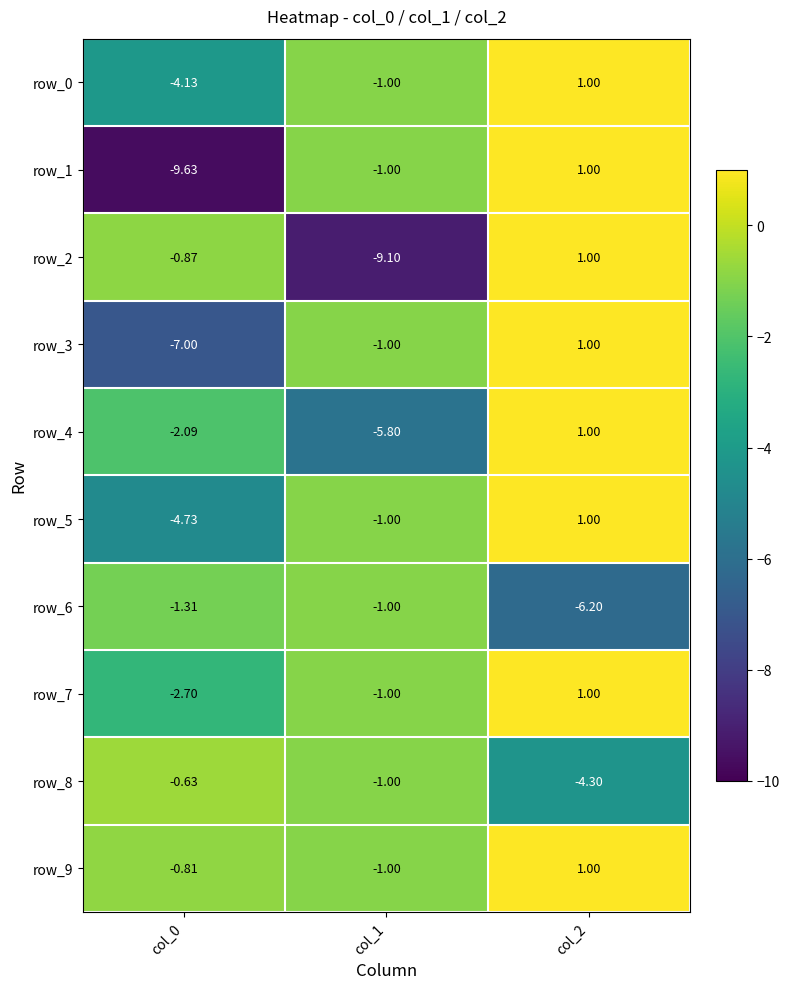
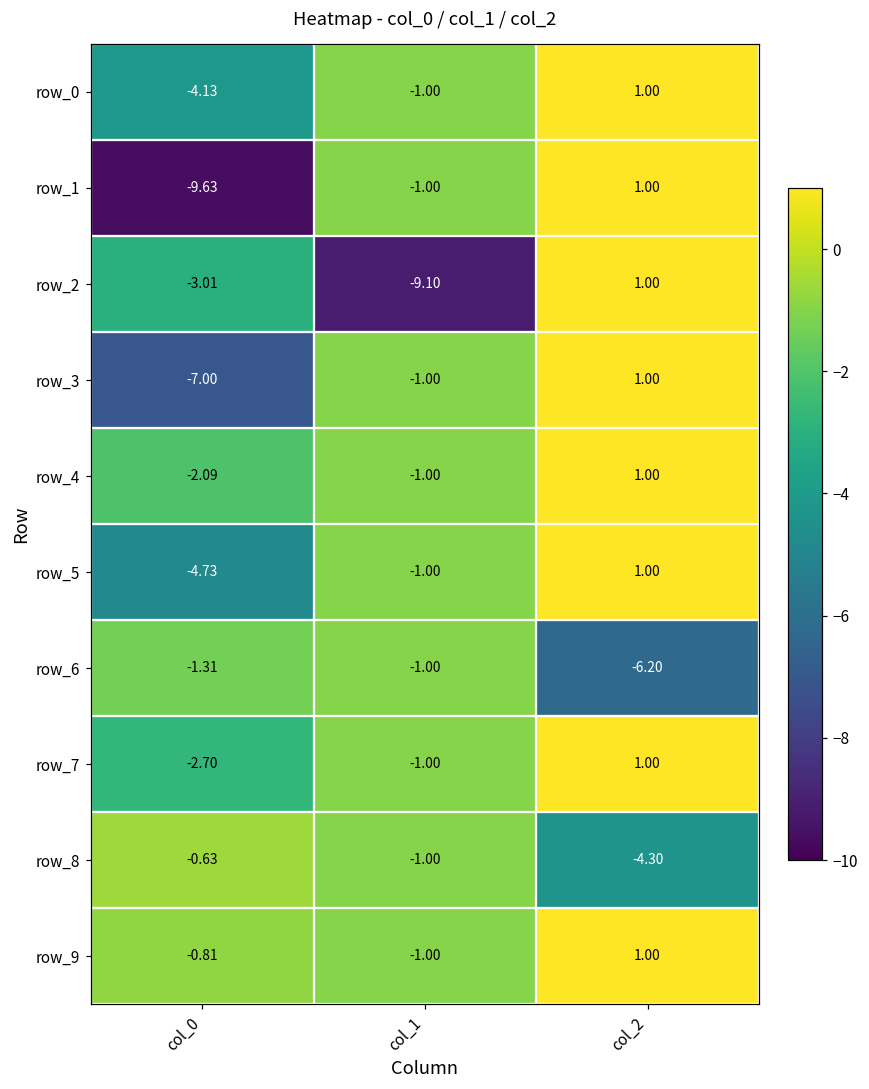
  {
    "row_0": {
      "col_0": -4.13,
      "col_1": -1.00,
      "col_2": 1.00
    },
    "row_1": {
      "col_0": -9.63,
      "col_1": -1.00,
      "col_2": 1.00
    },
    "row_2": {
-     "col_0": -0.87,
+     "col_0": -3.01,
      "col_1": -9.10,
      "col_2": 1.00
    },
    "row_3": {
      "col_0": -7.00,
      "col_1": -1.00,
      "col_2": 1.00
    },
    "row_4": {
      "col_0": -2.09,
-     "col_1": -5.80,
+     "col_1": -1.00,
      "col_2": 1.00
    },
    "row_5": {
      "col_0": -4.73,
      "col_1": -1.00,
      "col_2": 1.00
    },
    "row_6": {
      "col_0": -1.31,
      "col_1": -1.00,
      "col_2": -6.20
    },
    "row_7": {
      "col_0": -2.70,
      "col_1": -1.00,
      "col_2": 1.00
    },
    "row_8": {
      "col_0": -0.63,
      "col_1": -1.00,
      "col_2": -4.30
    },
    "row_9": {
      "col_0": -0.81,
      "col_1": -1.00,
      "col_2": 1.00
    }
  }
